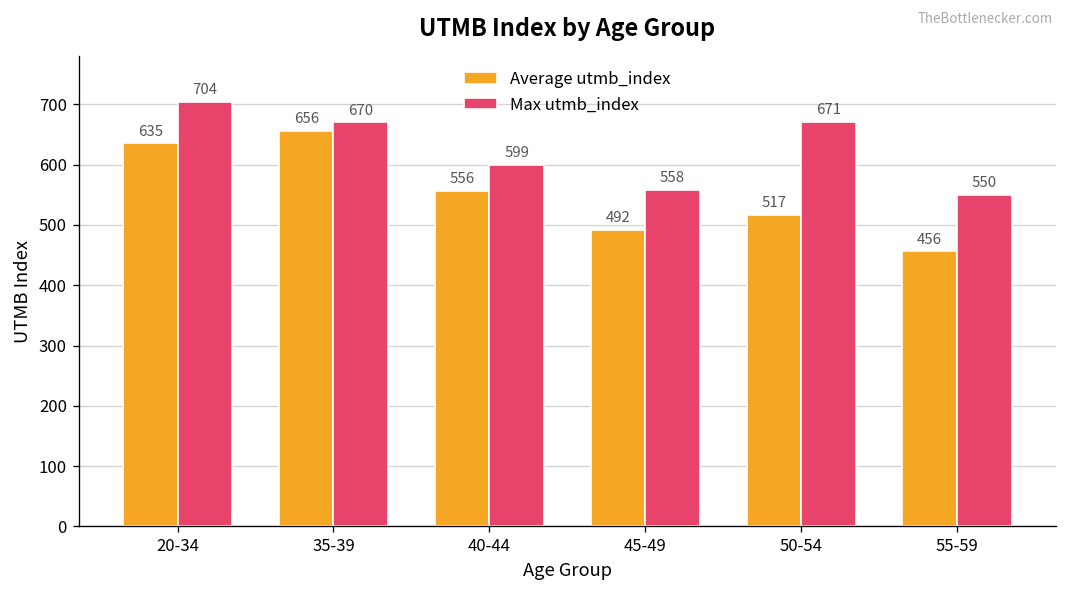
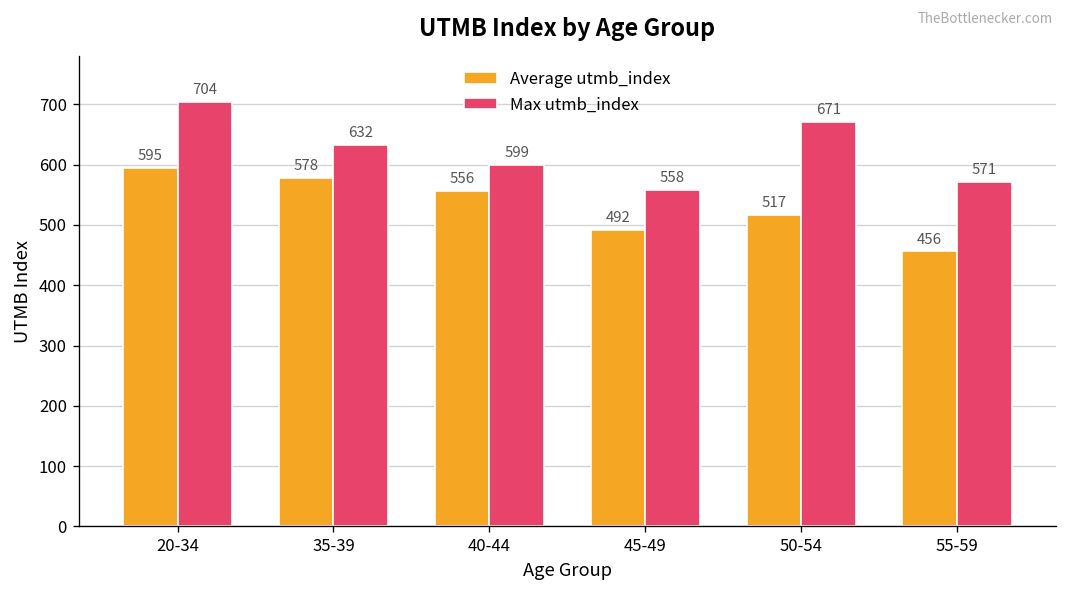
  {
    "Average utmb_index": {
-     "20-34": 635,
-     "35-39": 656,
+     "20-34": 595,
+     "35-39": 578,
      "40-44": 556,
      "45-49": 492,
      "50-54": 517,
      "55-59": 456
    },
    "Max utmb_index": {
      "20-34": 704,
-     "35-39": 670,
+     "35-39": 632,
      "40-44": 599,
      "45-49": 558,
      "50-54": 671,
-     "55-59": 550
+     "55-59": 571
    }
  }
